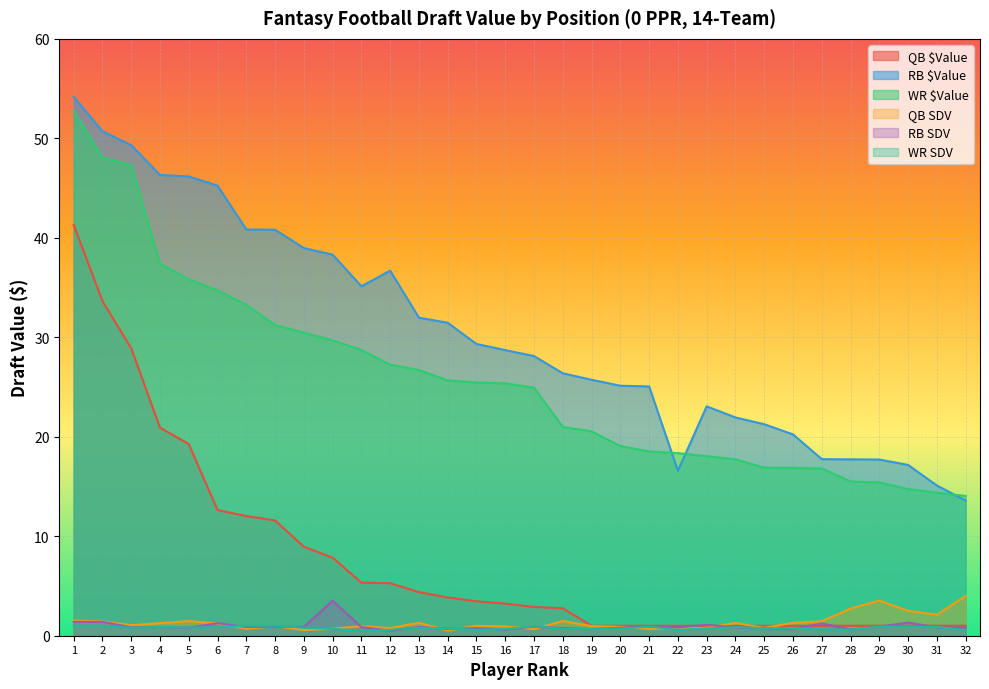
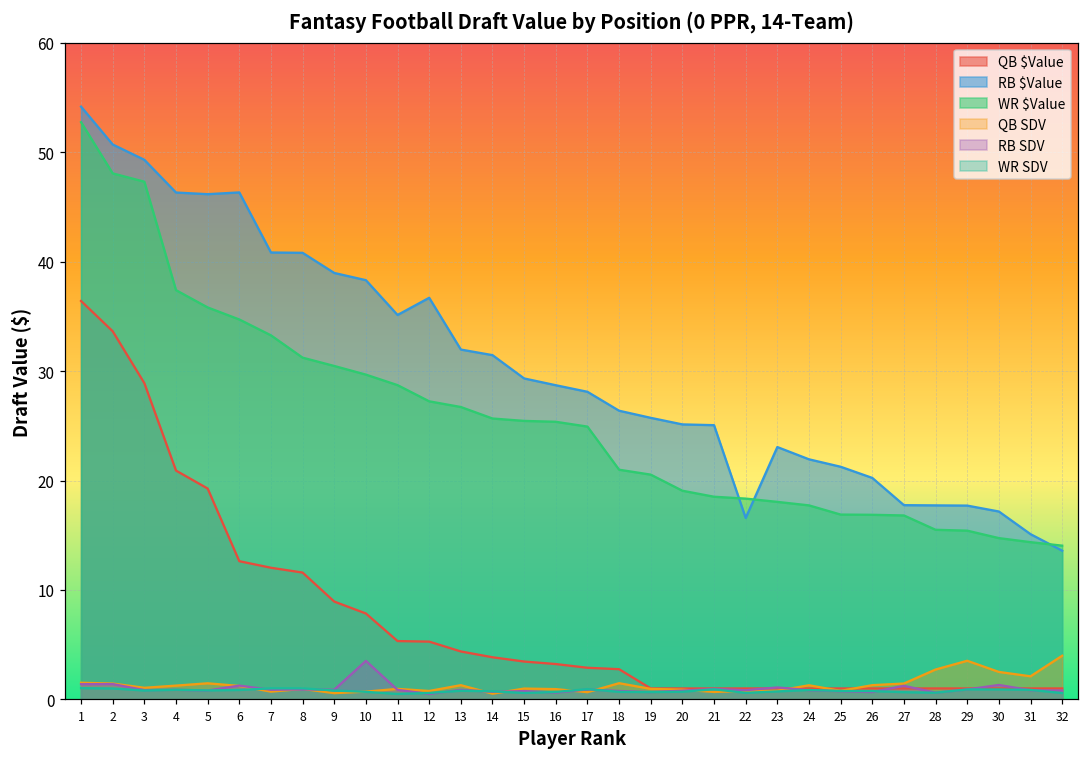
  {
    "QB $Value": {
-     "1": 41,
+     "1": 36,
      "2": 34,
      "3": 29,
      "4": 21,
      "5": 19,
      "6": 13,
      "7": 12,
      "8": 12,
      "9": 9,
      "10": 8,
      "11": 5,
      "12": 5,
      "13": 4,
      "14": 4,
      "15": 3,
      "16": 3,
      "17": 3,
      "18": 3,
      "28": 1
    },
    "RB $Value": {
      "1": 54,
      "2": 51,
      "3": 49,
      "4": 46,
      "5": 46,
-     "6": 45,
+     "6": 46,
      "7": 41,
      "8": 41,
      "9": 39,
      "10": 38,
      "11": 35,
      "12": 37,
      "13": 32,
      "14": 31,
      "15": 29,
      "16": 29,
      "17": 28,
      "18": 26,
      "19": 26,
      "20": 25,
      "21": 25,
      "22": 17,
      "23": 23,
      "24": 22,
      "25": 21,
      "26": 20,
      "27": 18,
      "28": 18,
      "29": 18,
      "30": 17,
      "31": 15,
      "32": 14
    },
    "QB SDV": {
      "4": 1,
      "5": 1,
      "13": 1,
      "16": 1,
      "18": 1,
      "24": 1,
      "26": 1,
      "28": 3,
      "29": 4,
      "30": 3,
      "31": 2,
      "32": 4
    },
    "RB SDV": {
      "10": 4,
      "30": 1
    }
  }
